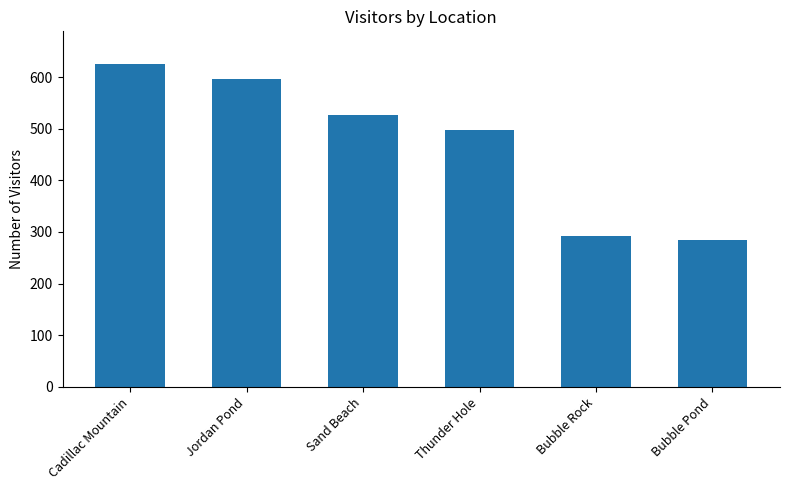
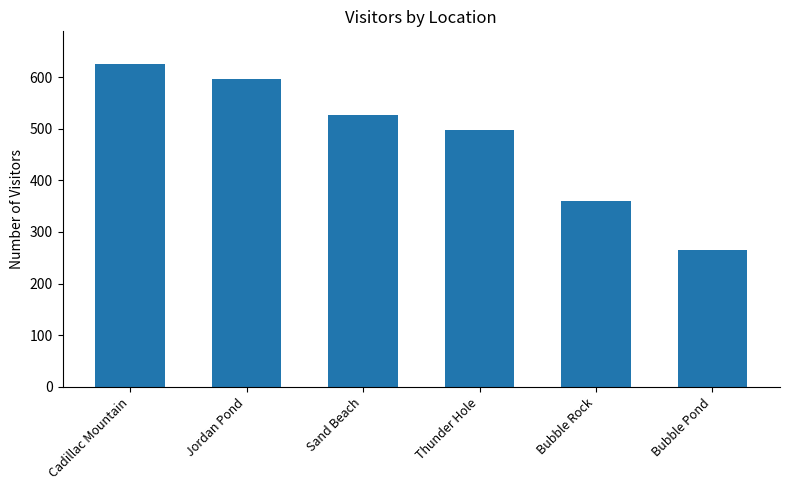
  {
    "Cadillac Mountain": 630,
    "Jordan Pond": 600,
    "Sand Beach": 530,
    "Thunder Hole": 500,
-   "Bubble Rock": 290,
-   "Bubble Pond": 280
+   "Bubble Rock": 360,
+   "Bubble Pond": 270
  }
